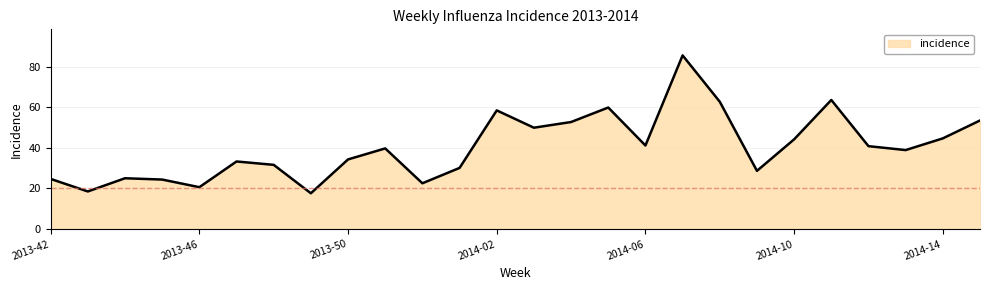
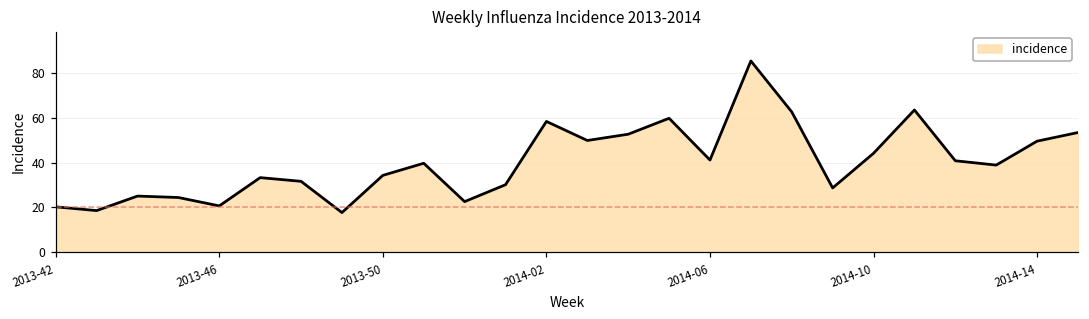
  {
-   "2013-42": 25,
+   "2013-42": 20,
    "2013-46": 21,
    "2013-50": 34,
    "2014-02": 58,
    "2014-06": 41,
    "2014-10": 44,
-   "2014-14": 45
+   "2014-14": 50
  }
